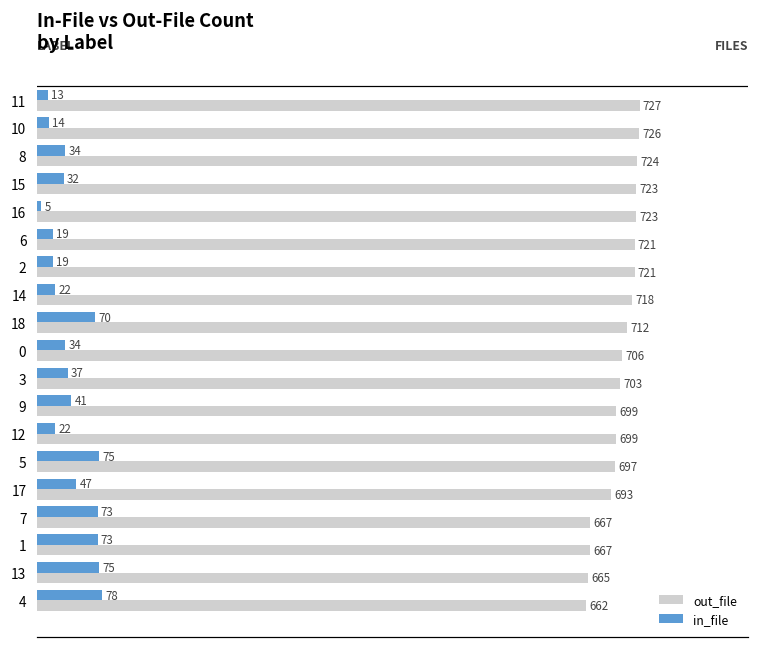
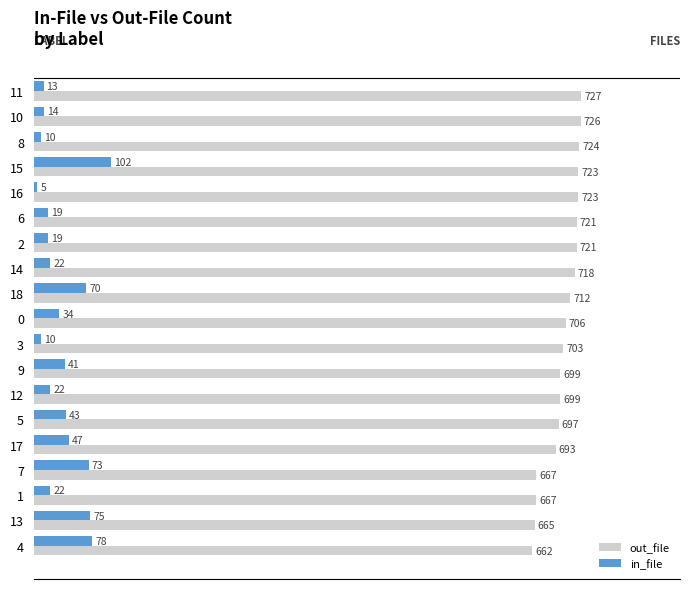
  {
    "out_file": {
      "11": 727,
      "10": 726,
      "8": 724,
      "15": 723,
      "16": 723,
      "6": 721,
      "2": 721,
      "14": 718,
      "18": 712,
      "0": 706,
      "3": 703,
      "9": 699,
      "12": 699,
      "5": 697,
      "17": 693,
      "7": 667,
      "1": 667,
      "13": 665,
      "4": 662
    },
    "in_file": {
      "11": 13,
      "10": 14,
-     "8": 34,
-     "15": 32,
+     "8": 10,
+     "15": 102,
      "16": 5,
      "6": 19,
      "2": 19,
      "14": 22,
      "18": 70,
      "0": 34,
-     "3": 37,
+     "3": 10,
      "9": 41,
      "12": 22,
-     "5": 75,
+     "5": 43,
      "17": 47,
      "7": 73,
-     "1": 73,
+     "1": 22,
      "13": 75,
      "4": 78
    }
  }
